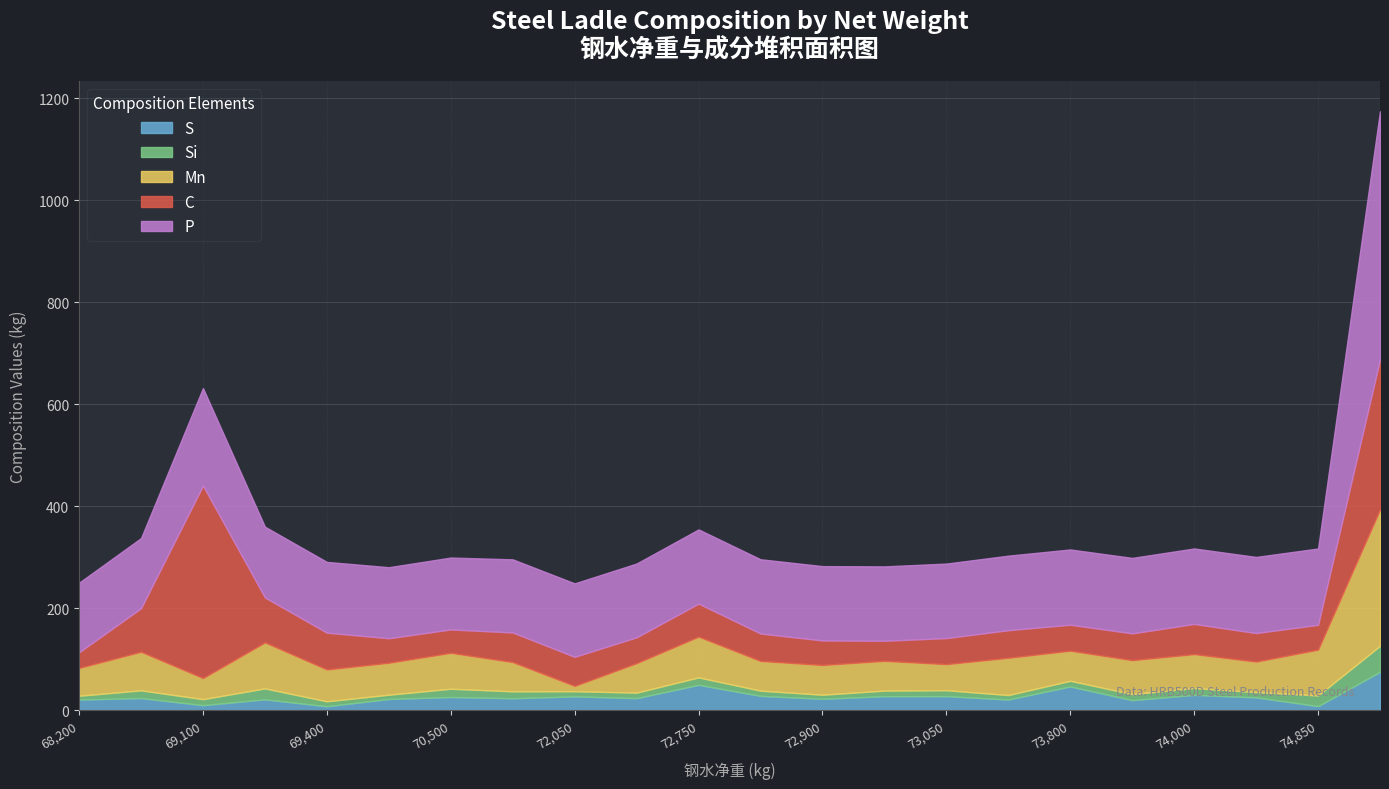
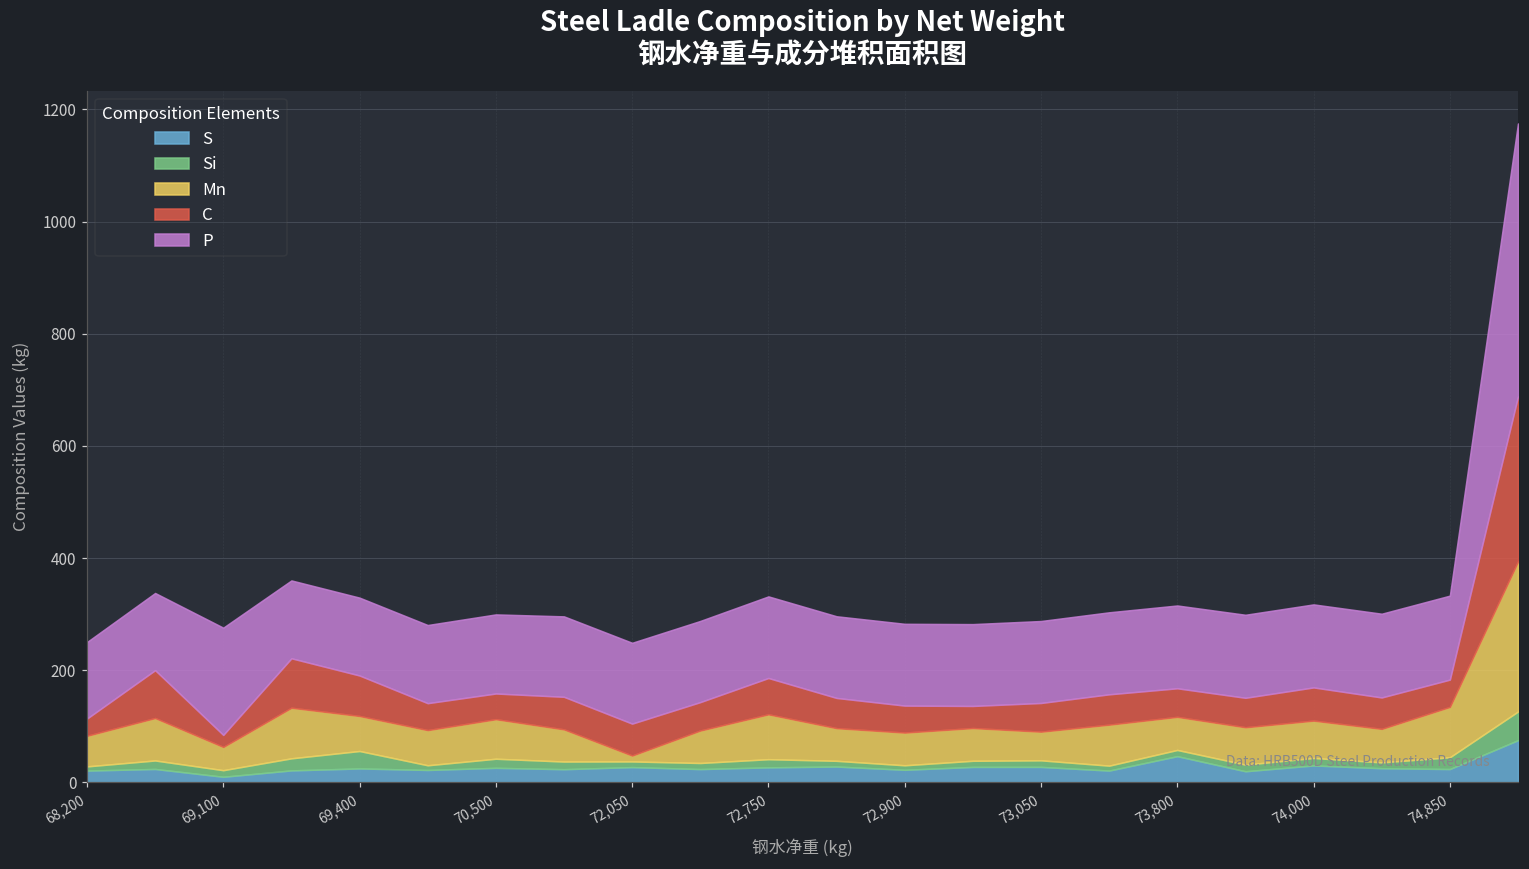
  {
    "S": {
      "68,200": 20,
      "69,100": 10,
-     "69,400": 10,
+     "69,400": 20,
      "70,500": 30,
      "72,050": 30,
-     "72,750": 50,
+     "72,750": 30,
      "72,900": 20,
      "73,050": 30,
      "73,800": 50,
      "74,000": 30,
-     "74,850": 10
+     "74,850": 20
    },
    "Si": {
      "68,200": 10,
      "69,100": 10,
-     "69,400": 10,
+     "69,400": 30,
      "70,500": 20,
      "72,050": 10,
      "72,750": 10,
      "72,900": 10,
      "73,050": 10,
      "73,800": 10,
      "74,000": 10,
      "74,850": 20
    },
    "Mn": {
      "68,200": 50,
      "69,100": 40,
      "69,400": 60,
      "70,500": 70,
      "72,050": 10,
      "72,750": 80,
      "72,900": 60,
      "73,050": 50,
      "73,800": 60,
      "74,000": 70,
      "74,850": 90
    },
    "C": {
      "68,200": 30,
-     "69,100": 380,
+     "69,100": 20,
      "69,400": 70,
      "70,500": 50,
      "72,050": 60,
      "72,750": 60,
      "72,900": 50,
      "73,050": 50,
      "73,800": 50,
      "74,000": 60,
      "74,850": 50
    },
    "P": {
      "68,200": 140,
      "69,100": 190,
      "69,400": 140,
      "70,500": 140,
      "72,050": 140,
      "72,750": 150,
      "72,900": 150,
      "73,050": 150,
      "73,800": 150,
      "74,000": 150,
      "74,850": 150
    }
  }
